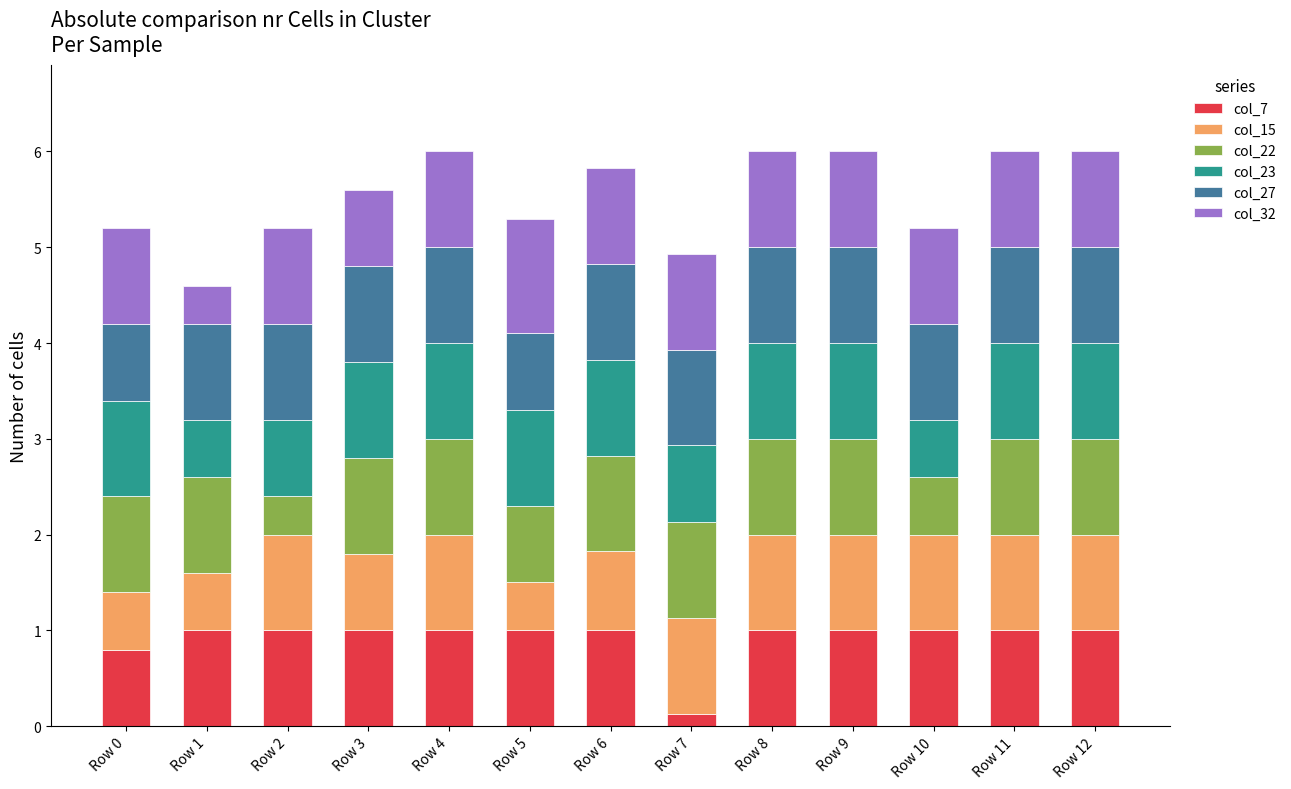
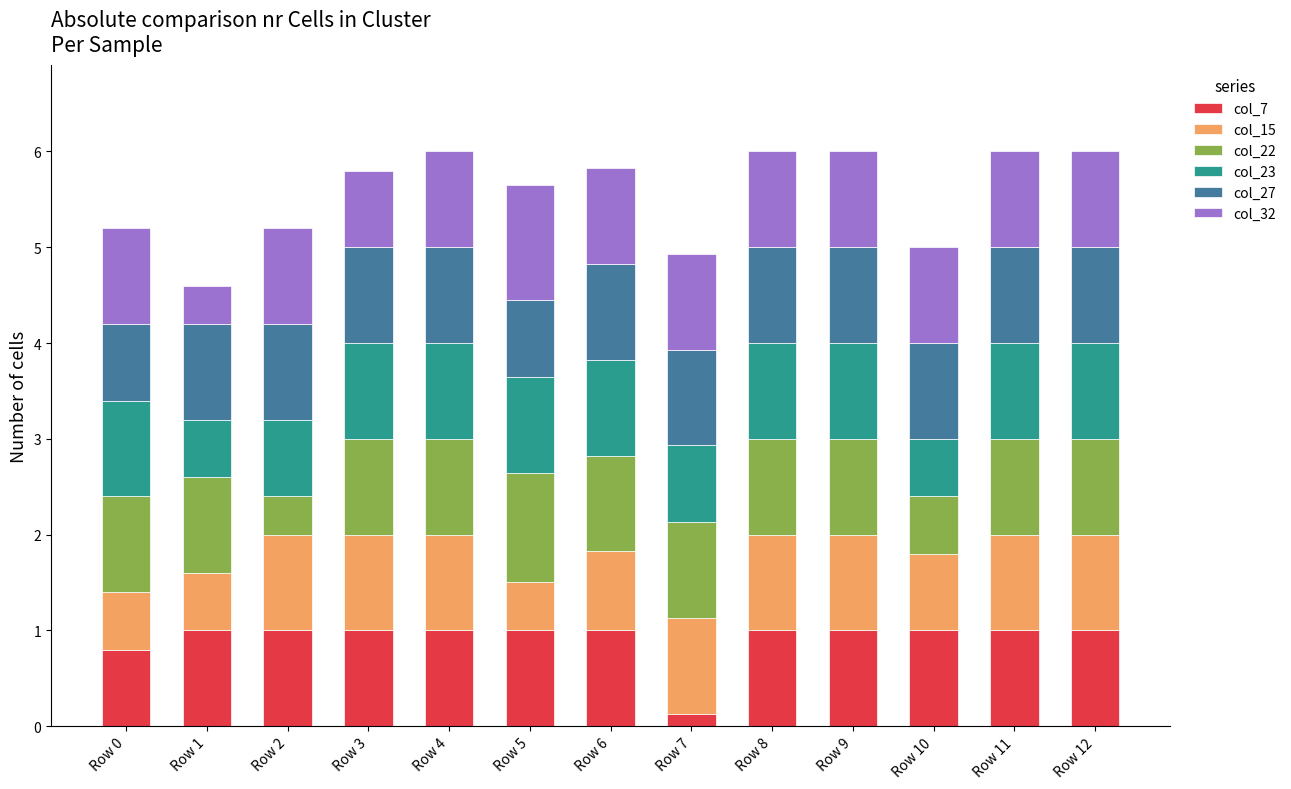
  {
    "col_7": {
      "Row 0": 0.8,
      "Row 1": 1.0,
      "Row 2": 1.0,
      "Row 3": 1.0,
      "Row 4": 1.0,
      "Row 5": 1.0,
      "Row 6": 1.0,
      "Row 7": 0.1,
      "Row 8": 1.0,
      "Row 9": 1.0,
      "Row 10": 1.0,
      "Row 11": 1.0,
      "Row 12": 1.0
    },
    "col_15": {
      "Row 0": 0.6,
      "Row 1": 0.6,
      "Row 2": 1.0,
-     "Row 3": 0.8,
+     "Row 3": 1.0,
      "Row 4": 1.0,
      "Row 5": 0.5,
      "Row 6": 0.8,
      "Row 7": 1.0,
      "Row 8": 1.0,
      "Row 9": 1.0,
-     "Row 10": 1.0,
+     "Row 10": 0.8,
      "Row 11": 1.0,
      "Row 12": 1.0
    },
    "col_22": {
      "Row 0": 1.0,
      "Row 1": 1.0,
      "Row 2": 0.4,
      "Row 3": 1.0,
      "Row 4": 1.0,
-     "Row 5": 0.8,
+     "Row 5": 1.1,
      "Row 6": 1.0,
      "Row 7": 1.0,
      "Row 8": 1.0,
      "Row 9": 1.0,
      "Row 10": 0.6,
      "Row 11": 1.0,
      "Row 12": 1.0
    },
    "col_32": {
      "Row 0": 1.0,
      "Row 1": 0.4,
      "Row 2": 1.0,
      "Row 3": 0.8,
      "Row 4": 1.0,
      "Row 5": 1.2,
      "Row 6": 1.0,
      "Row 7": 1.0,
      "Row 8": 1.0,
      "Row 9": 1.0,
      "Row 10": 1.0,
      "Row 11": 1.0,
      "Row 12": 1.0
    }
  }
